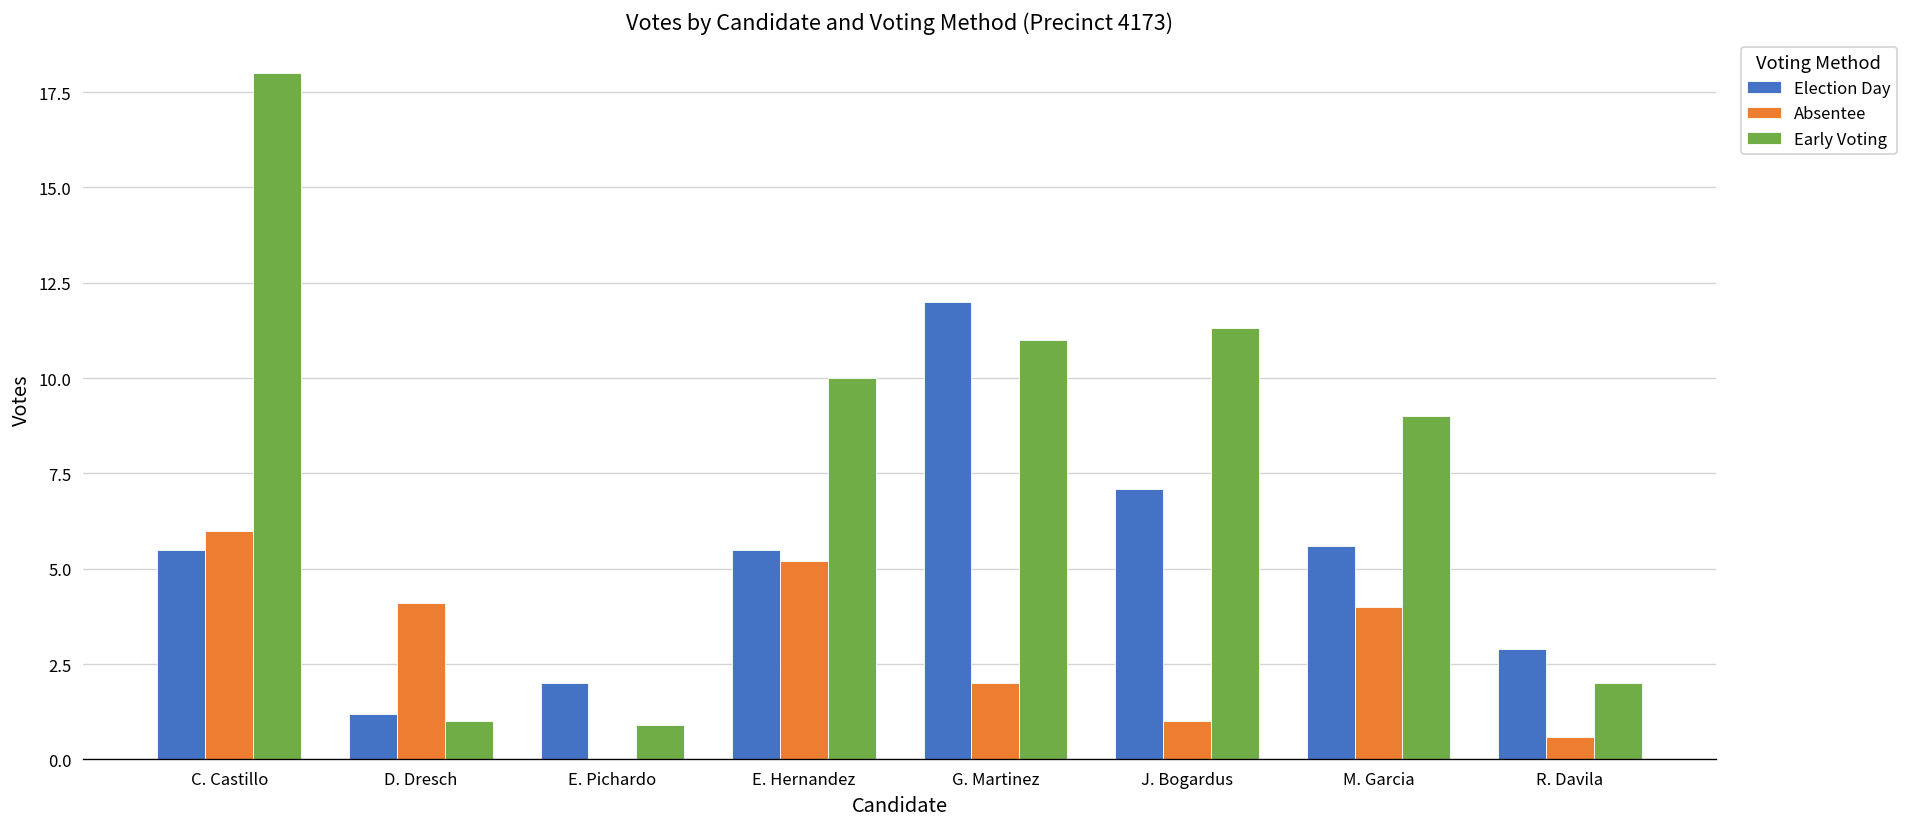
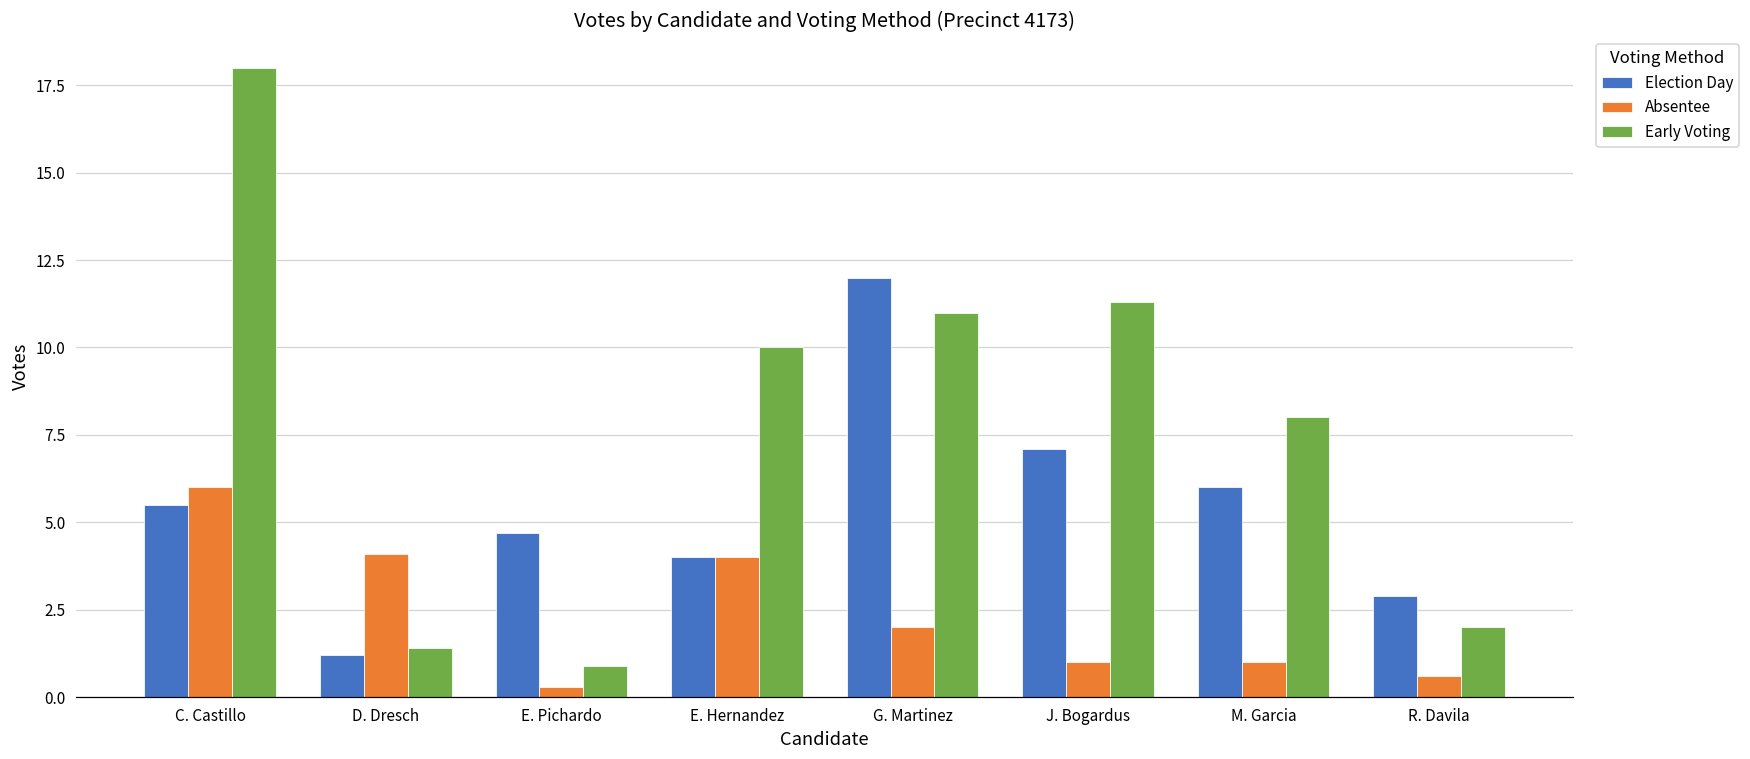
  {
    "Election Day": {
      "C. Castillo": 5.5,
      "D. Dresch": 1.2,
-     "E. Pichardo": 2.0,
-     "E. Hernandez": 5.5,
+     "E. Pichardo": 4.7,
+     "E. Hernandez": 4.0,
      "G. Martinez": 12.0,
      "J. Bogardus": 7.1,
-     "M. Garcia": 5.6,
+     "M. Garcia": 6.0,
      "R. Davila": 2.9
    },
    "Absentee": {
      "C. Castillo": 6.0,
      "D. Dresch": 4.1,
-     "E. Pichardo": 0.0,
-     "E. Hernandez": 5.2,
+     "E. Pichardo": 0.3,
+     "E. Hernandez": 4.0,
      "G. Martinez": 2.0,
      "J. Bogardus": 1.0,
-     "M. Garcia": 4,
+     "M. Garcia": 1,
      "R. Davila": 0.6
    },
    "Early Voting": {
      "C. Castillo": 18.0,
-     "D. Dresch": 1.0,
+     "D. Dresch": 1.4,
      "E. Pichardo": 0.9,
      "E. Hernandez": 10.0,
      "G. Martinez": 11.0,
      "J. Bogardus": 11.3,
-     "M. Garcia": 9,
+     "M. Garcia": 8,
      "R. Davila": 2.0
    }
  }
